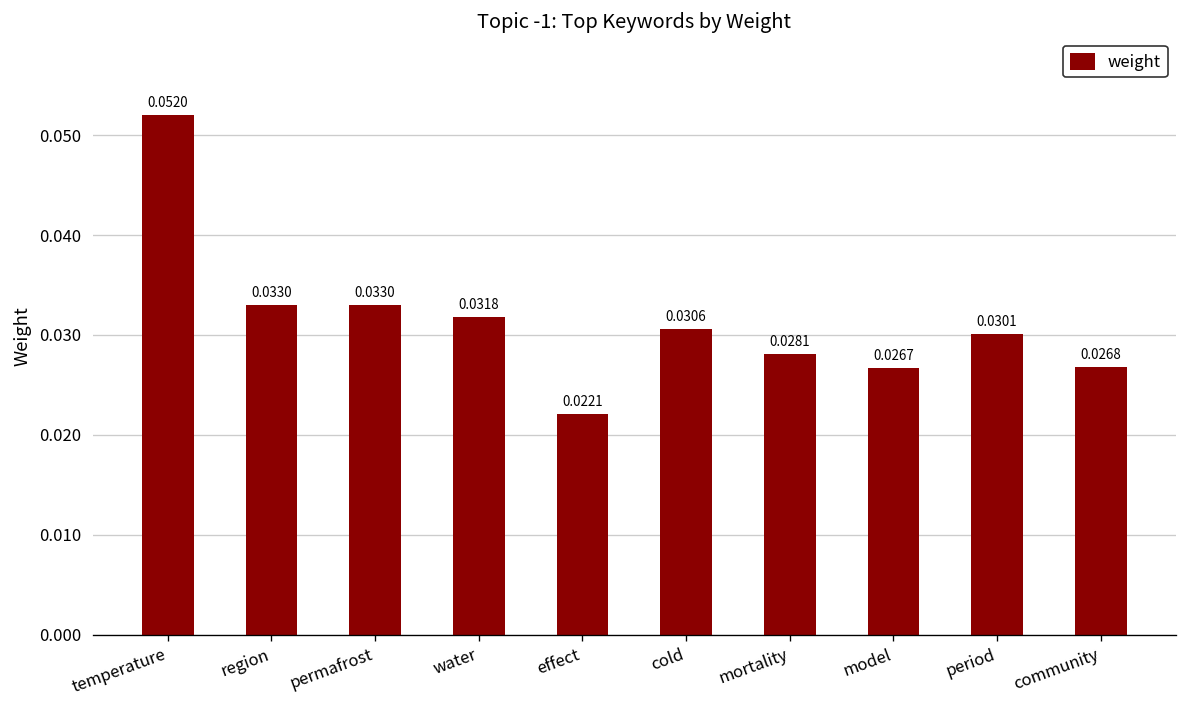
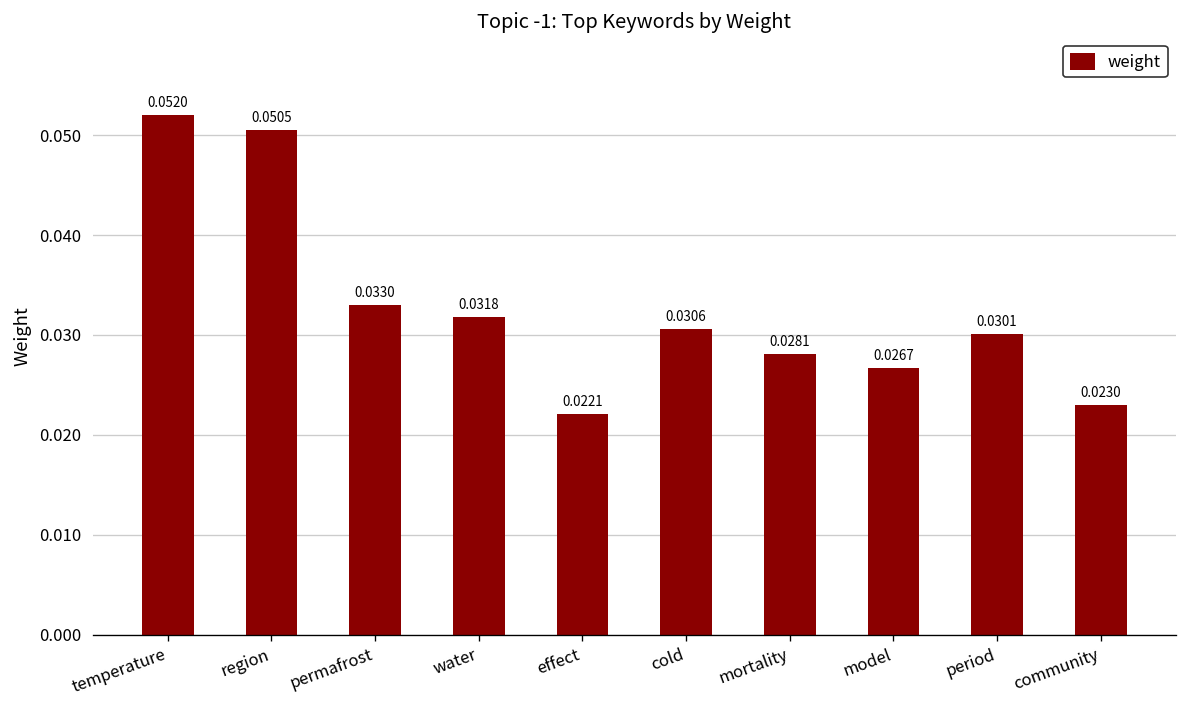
  {
    "temperature": 0.0520,
-   "region": 0.0330,
+   "region": 0.0505,
    "permafrost": 0.0330,
    "water": 0.0318,
    "effect": 0.0221,
    "cold": 0.0306,
    "mortality": 0.0281,
    "model": 0.0267,
    "period": 0.0301,
-   "community": 0.0268
+   "community": 0.0230
  }
